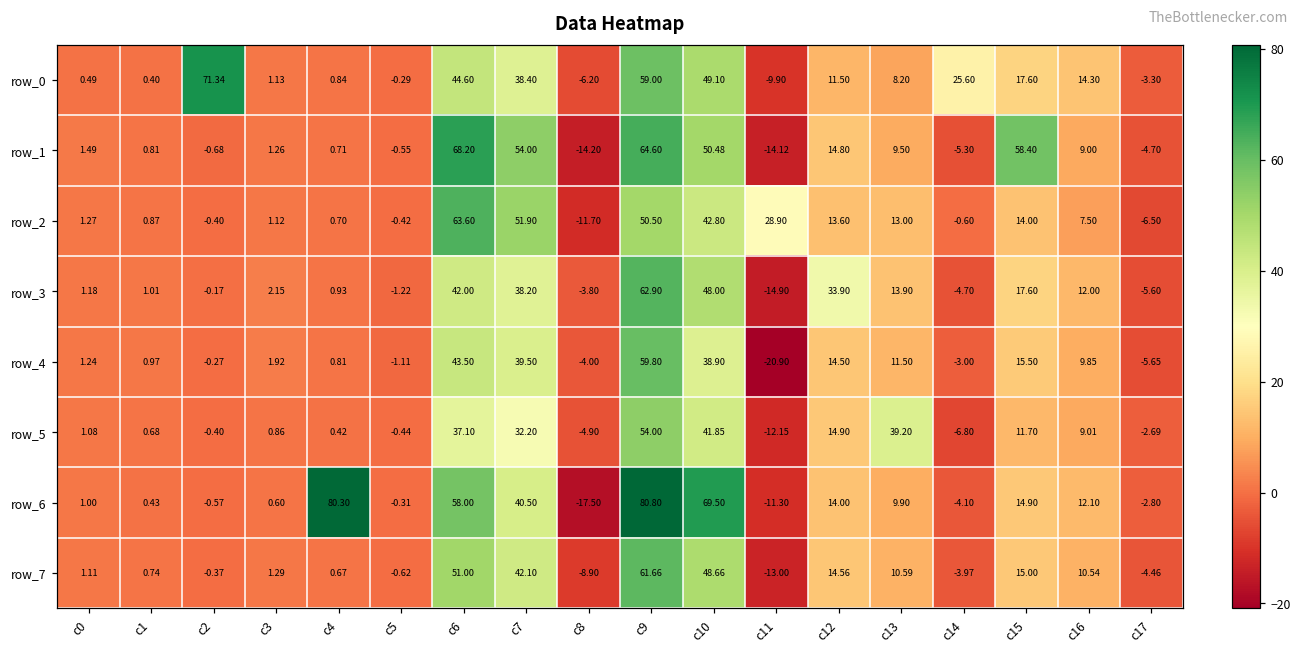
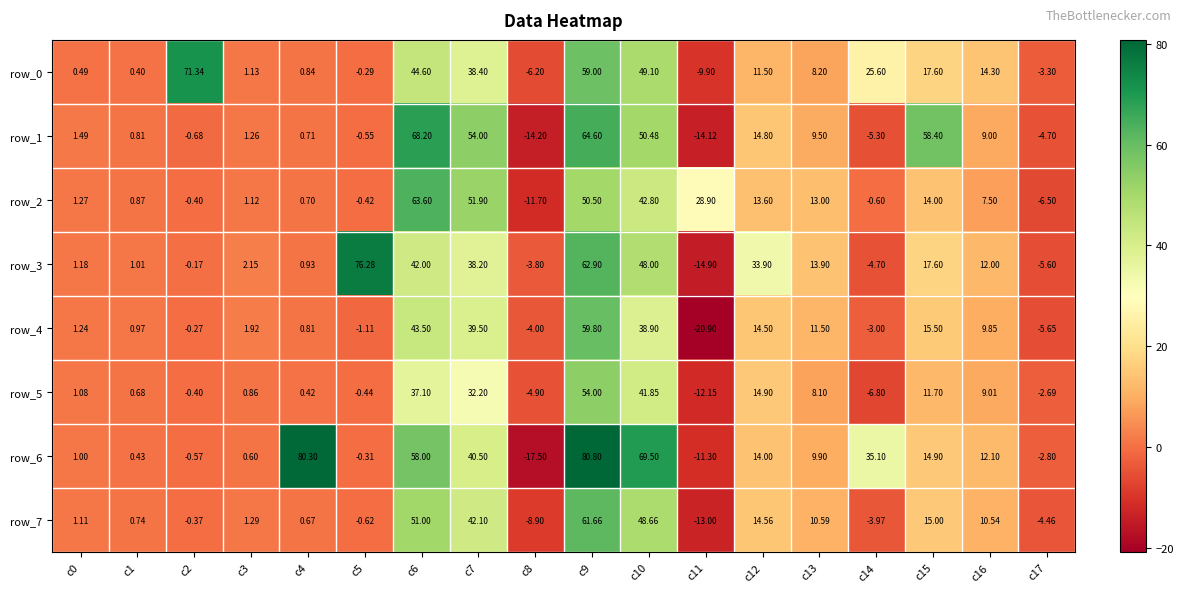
  {
    "row_0": {
      "c0": 0.49,
      "c1": 0.40,
      "c2": 71.34,
      "c3": 1.13,
      "c4": 0.84,
      "c5": -0.29,
      "c6": 44.60,
      "c7": 38.40,
      "c8": -6.20,
      "c9": 59.00,
      "c10": 49.10,
      "c11": -9.90,
      "c12": 11.50,
      "c13": 8.20,
      "c14": 25.60,
      "c15": 17.60,
      "c16": 14.30,
      "c17": -3.30
    },
    "row_1": {
      "c0": 1.49,
      "c1": 0.81,
      "c2": -0.68,
      "c3": 1.26,
      "c4": 0.71,
      "c5": -0.55,
      "c6": 68.20,
      "c7": 54.00,
      "c8": -14.20,
      "c9": 64.60,
      "c10": 50.48,
      "c11": -14.12,
      "c12": 14.80,
      "c13": 9.50,
      "c14": -5.30,
      "c15": 58.40,
      "c16": 9.00,
      "c17": -4.70
    },
    "row_2": {
      "c0": 1.27,
      "c1": 0.87,
      "c2": -0.40,
      "c3": 1.12,
      "c4": 0.70,
      "c5": -0.42,
      "c6": 63.60,
      "c7": 51.90,
      "c8": -11.70,
      "c9": 50.50,
      "c10": 42.80,
      "c11": 28.90,
      "c12": 13.60,
      "c13": 13.00,
      "c14": -0.60,
      "c15": 14.00,
      "c16": 7.50,
      "c17": -6.50
    },
    "row_3": {
      "c0": 1.18,
      "c1": 1.01,
      "c2": -0.17,
      "c3": 2.15,
      "c4": 0.93,
-     "c5": -1.22,
+     "c5": 76.28,
      "c6": 42.00,
      "c7": 38.20,
      "c8": -3.80,
      "c9": 62.90,
      "c10": 48.00,
      "c11": -14.90,
      "c12": 33.90,
      "c13": 13.90,
      "c14": -4.70,
      "c15": 17.60,
      "c16": 12.00,
      "c17": -5.60
    },
    "row_4": {
      "c0": 1.24,
      "c1": 0.97,
      "c2": -0.27,
      "c3": 1.92,
      "c4": 0.81,
      "c5": -1.11,
      "c6": 43.50,
      "c7": 39.50,
      "c8": -4.00,
      "c9": 59.80,
      "c10": 38.90,
      "c11": -20.90,
      "c12": 14.50,
      "c13": 11.50,
      "c14": -3.00,
      "c15": 15.50,
      "c16": 9.85,
      "c17": -5.65
    },
    "row_5": {
      "c0": 1.08,
      "c1": 0.68,
      "c2": -0.40,
      "c3": 0.86,
      "c4": 0.42,
      "c5": -0.44,
      "c6": 37.10,
      "c7": 32.20,
      "c8": -4.90,
      "c9": 54.00,
      "c10": 41.85,
      "c11": -12.15,
      "c12": 14.90,
-     "c13": 39.20,
+     "c13": 8.10,
      "c14": -6.80,
      "c15": 11.70,
      "c16": 9.01,
      "c17": -2.69
    },
    "row_6": {
      "c0": 1.00,
      "c1": 0.43,
      "c2": -0.57,
      "c3": 0.60,
      "c4": 80.30,
      "c5": -0.31,
      "c6": 58.00,
      "c7": 40.50,
      "c8": -17.50,
      "c9": 80.80,
      "c10": 69.50,
      "c11": -11.30,
      "c12": 14.00,
      "c13": 9.90,
-     "c14": -4.10,
+     "c14": 35.10,
      "c15": 14.90,
      "c16": 12.10,
      "c17": -2.80
    },
    "row_7": {
      "c0": 1.11,
      "c1": 0.74,
      "c2": -0.37,
      "c3": 1.29,
      "c4": 0.67,
      "c5": -0.62,
      "c6": 51.00,
      "c7": 42.10,
      "c8": -8.90,
      "c9": 61.66,
      "c10": 48.66,
      "c11": -13.00,
      "c12": 14.56,
      "c13": 10.59,
      "c14": -3.97,
      "c15": 15.00,
      "c16": 10.54,
      "c17": -4.46
    }
  }
